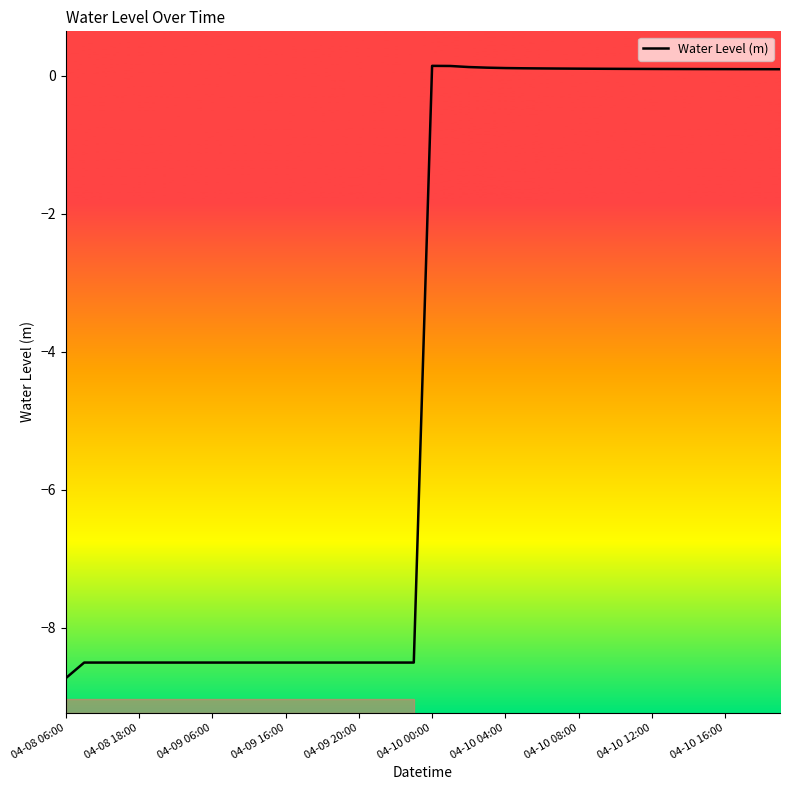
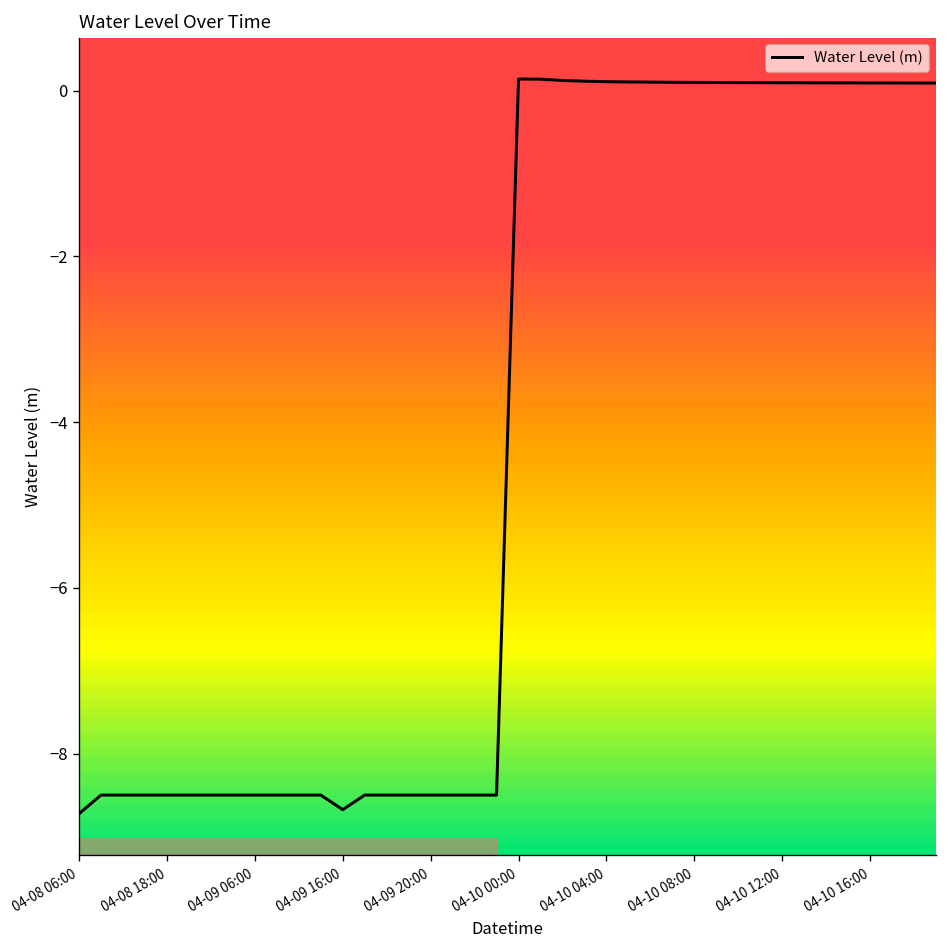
  {
    "Water Level (m)": {
      "04-08 06:00": -8.7,
      "04-08 18:00": -8.5,
      "04-09 06:00": -8.5,
-     "04-09 16:00": -8.5,
+     "04-09 16:00": -8.7,
      "04-09 20:00": -8.5,
      "04-10 00:00": 0.1,
      "04-10 04:00": 0.1,
      "04-10 08:00": 0.1,
      "04-10 12:00": 0.1,
      "04-10 16:00": 0.1
    }
  }
